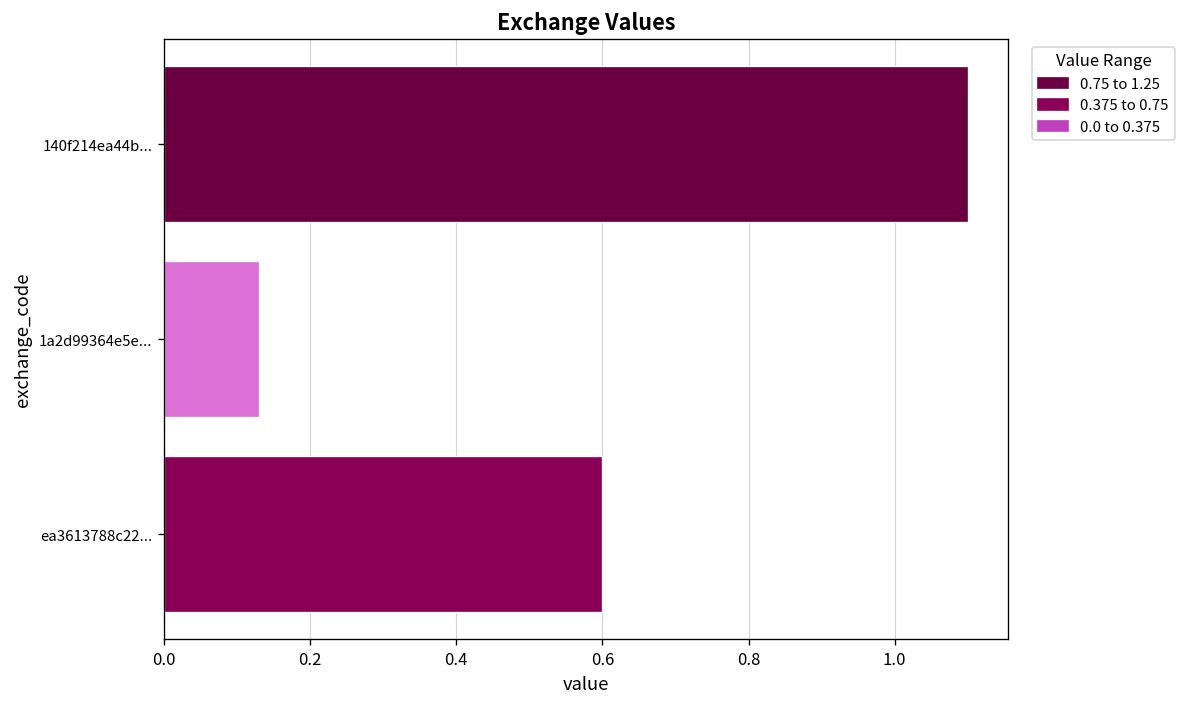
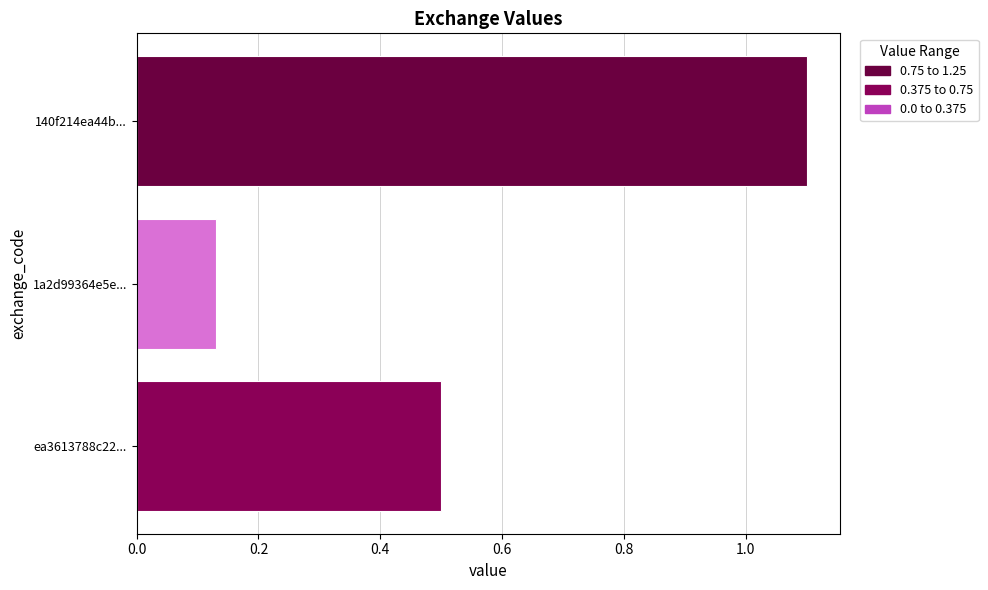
  {
    "140f214ea44b...": 1.1,
    "1a2d99364e5e...": 0.13,
-   "ea3613788c22...": 0.6
+   "ea3613788c22...": 0.5
  }
